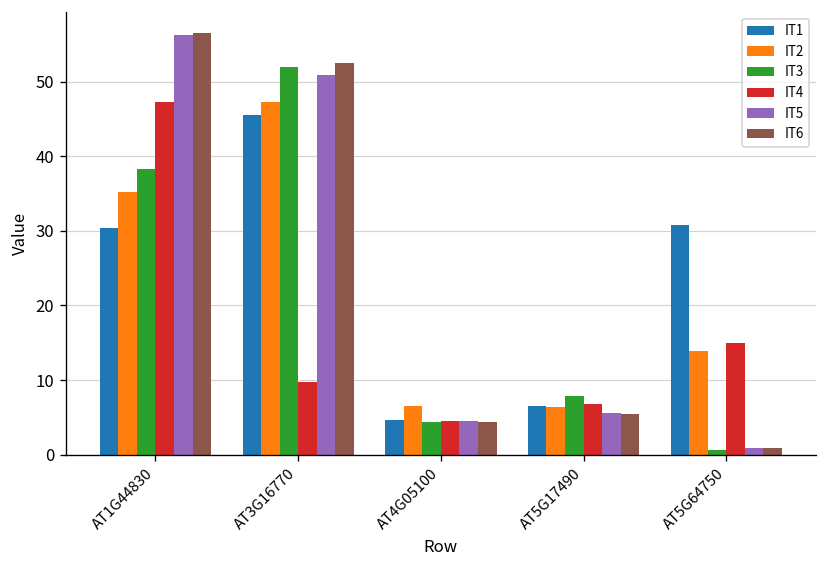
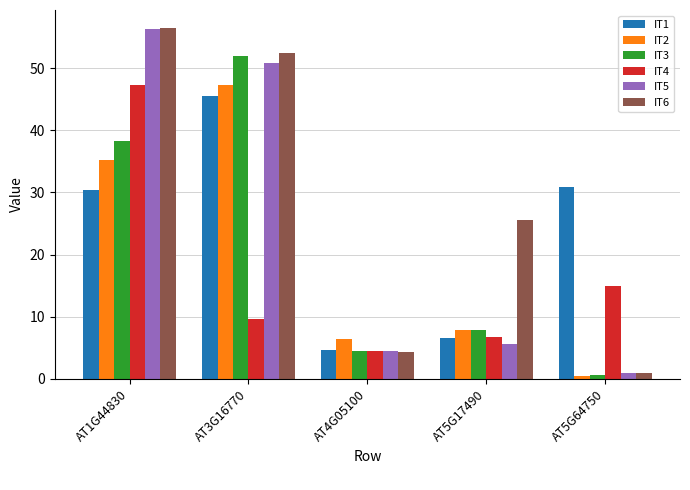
  {
    "IT1": {
      "AT1G44830": 30,
      "AT3G16770": 45,
      "AT4G05100": 5,
      "AT5G17490": 7,
      "AT5G64750": 31
    },
    "IT2": {
      "AT1G44830": 35,
      "AT3G16770": 47,
      "AT4G05100": 6,
-     "AT5G17490": 6,
-     "AT5G64750": 14
+     "AT5G17490": 8,
+     "AT5G64750": 0
    },
    "IT3": {
      "AT1G44830": 38,
      "AT3G16770": 52,
      "AT4G05100": 4,
      "AT5G17490": 8,
      "AT5G64750": 1
    },
    "IT4": {
      "AT1G44830": 47,
      "AT3G16770": 10,
      "AT4G05100": 4,
      "AT5G17490": 7,
      "AT5G64750": 15
    },
    "IT5": {
      "AT1G44830": 56,
      "AT3G16770": 51,
      "AT4G05100": 4,
      "AT5G17490": 6,
      "AT5G64750": 1
    },
    "IT6": {
      "AT1G44830": 57,
      "AT3G16770": 52,
      "AT4G05100": 4,
-     "AT5G17490": 5,
+     "AT5G17490": 26,
      "AT5G64750": 1
    }
  }
